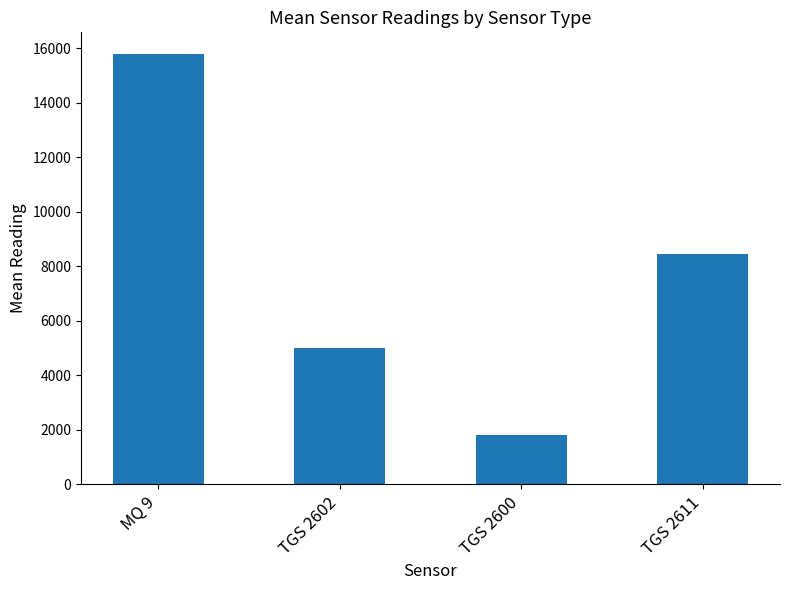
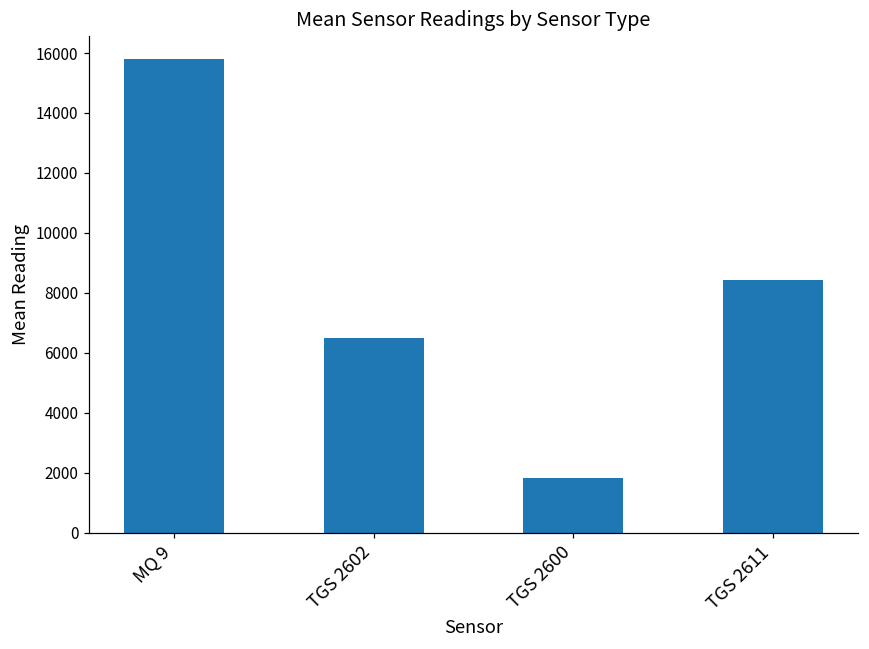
  {
    "MQ 9": 15800,
-   "TGS 2602": 5000,
+   "TGS 2602": 6500,
    "TGS 2600": 1800,
    "TGS 2611": 8400
  }
